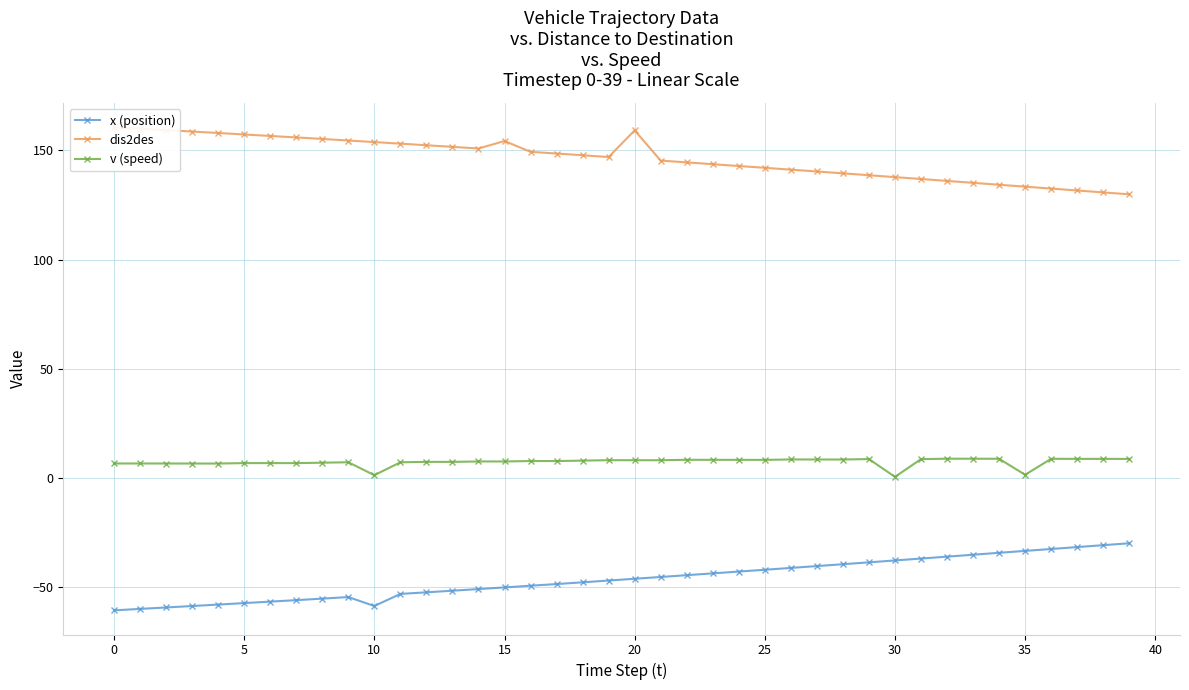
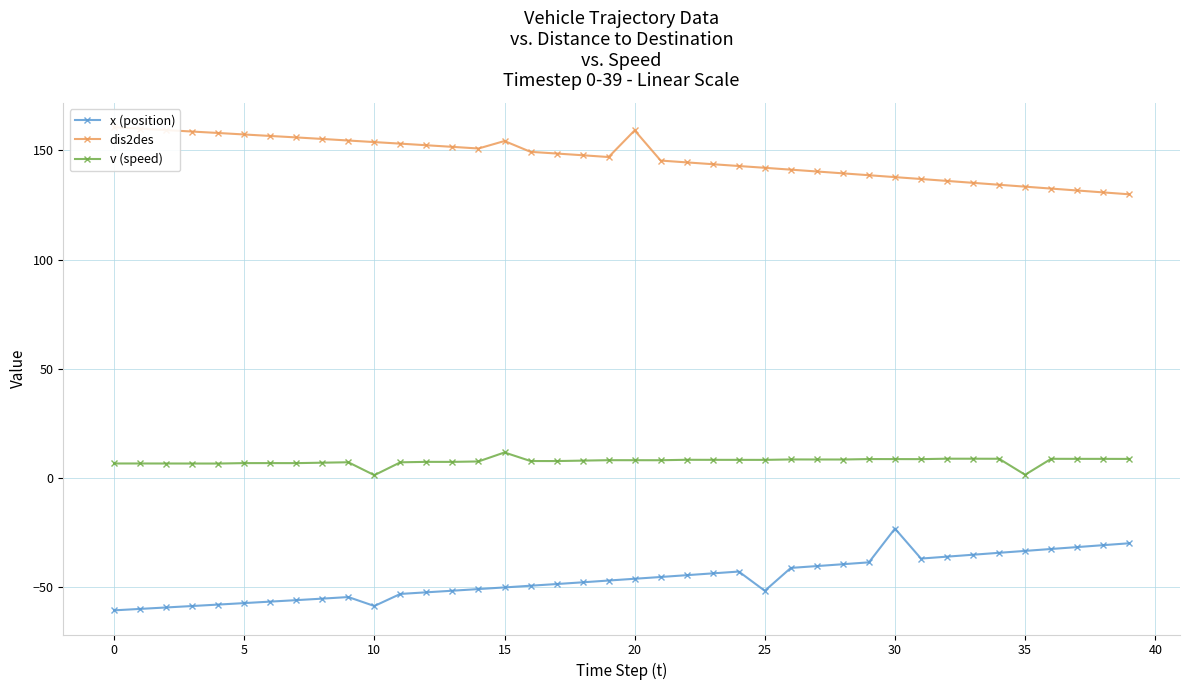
  {
    "x (position)": {
      "0": -61,
      "5": -57,
      "10": -59,
      "15": -50,
      "20": -46,
-     "25": -42,
-     "30": -38,
+     "25": -52,
+     "30": -23,
      "35": -33
    },
    "dis2des": {
      "5": 157,
      "10": 154,
      "15": 154,
      "20": 159,
      "25": 142,
      "30": 138,
      "35": 133
    },
    "v (speed)": {
      "0": 7,
      "5": 7,
      "10": 1,
-     "15": 8,
+     "15": 12,
      "20": 8,
      "25": 8,
-     "30": 0,
+     "30": 9,
      "35": 1
    }
  }
